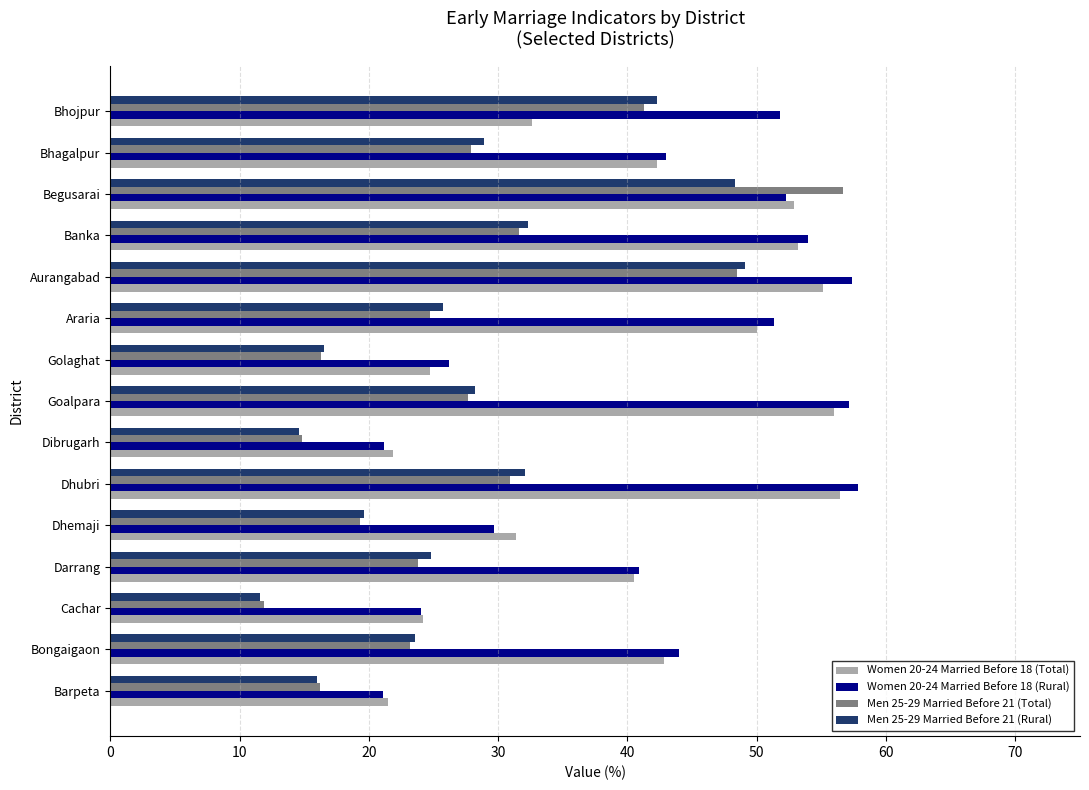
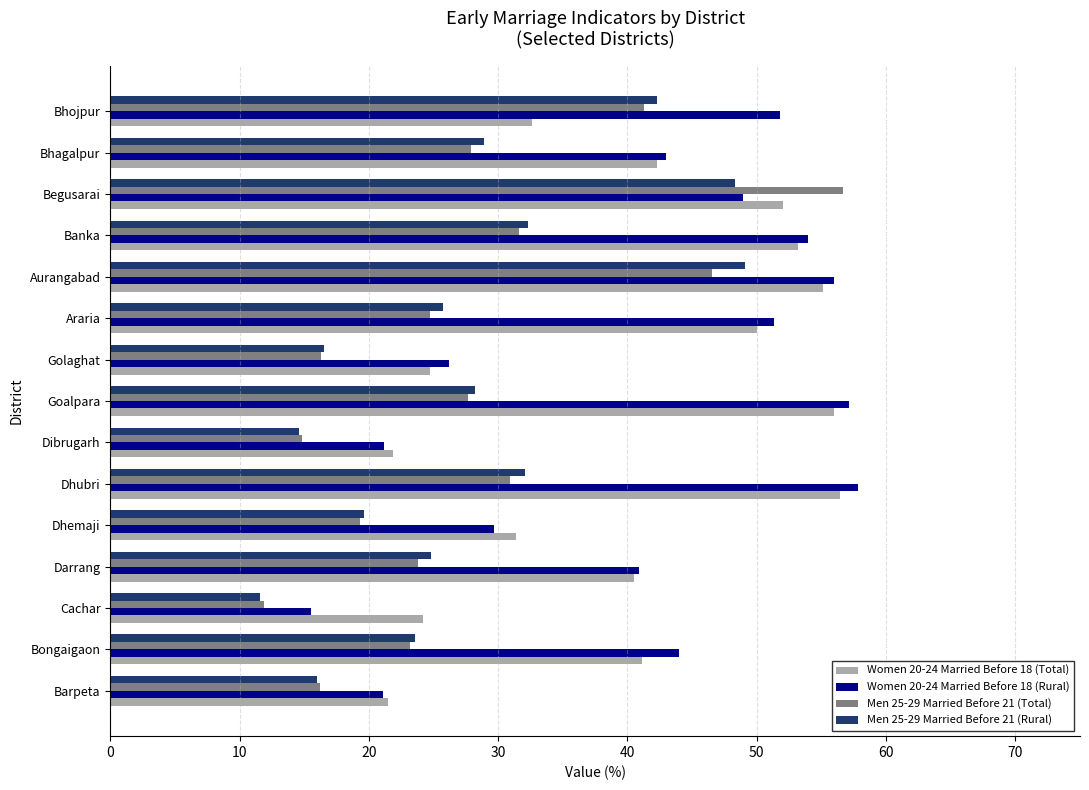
  {
    "Women 20-24 Married Before 18 (Total)": {
      "Bhojpur": 32.6,
      "Bhagalpur": 42.3,
-     "Begusarai": 52.9,
+     "Begusarai": 52.0,
      "Banka": 53.2,
      "Aurangabad": 55.1,
      "Araria": 50.0,
      "Golaghat": 24.7,
      "Goalpara": 56.0,
      "Dibrugarh": 21.9,
      "Dhubri": 56.4,
      "Dhemaji": 31.4,
      "Darrang": 40.5,
      "Cachar": 24.2,
-     "Bongaigaon": 42.8,
+     "Bongaigaon": 41.1,
      "Barpeta": 21.5
    },
    "Women 20-24 Married Before 18 (Rural)": {
      "Bhojpur": 51.8,
      "Bhagalpur": 43.0,
-     "Begusarai": 52.3,
+     "Begusarai": 48.9,
      "Banka": 54.0,
-     "Aurangabad": 57.4,
+     "Aurangabad": 56.0,
      "Araria": 51.3,
      "Golaghat": 26.2,
      "Goalpara": 57.1,
      "Dibrugarh": 21.2,
      "Dhubri": 57.8,
      "Dhemaji": 29.7,
      "Darrang": 40.9,
-     "Cachar": 24.0,
+     "Cachar": 15.5,
      "Bongaigaon": 44.0,
      "Barpeta": 21.1
    },
    "Men 25-29 Married Before 21 (Total)": {
      "Bhojpur": 41.3,
      "Bhagalpur": 27.9,
      "Begusarai": 56.7,
      "Banka": 31.6,
-     "Aurangabad": 48.5,
+     "Aurangabad": 46.5,
      "Araria": 24.7,
      "Golaghat": 16.3,
      "Goalpara": 27.7,
      "Dibrugarh": 14.8,
      "Dhubri": 30.9,
      "Dhemaji": 19.3,
      "Darrang": 23.8,
      "Cachar": 11.9,
      "Bongaigaon": 23.2,
      "Barpeta": 16.2
    },
    "Men 25-29 Married Before 21 (Rural)": {
      "Bhojpur": 42.3,
      "Bhagalpur": 28.9,
      "Begusarai": 48.3,
      "Banka": 32.3,
      "Aurangabad": 49.1,
      "Araria": 25.7,
      "Golaghat": 16.5,
      "Goalpara": 28.2,
      "Dibrugarh": 14.6,
      "Dhubri": 32.1,
      "Dhemaji": 19.6,
      "Darrang": 24.8,
      "Cachar": 11.6,
      "Bongaigaon": 23.6,
      "Barpeta": 16.0
    }
  }
